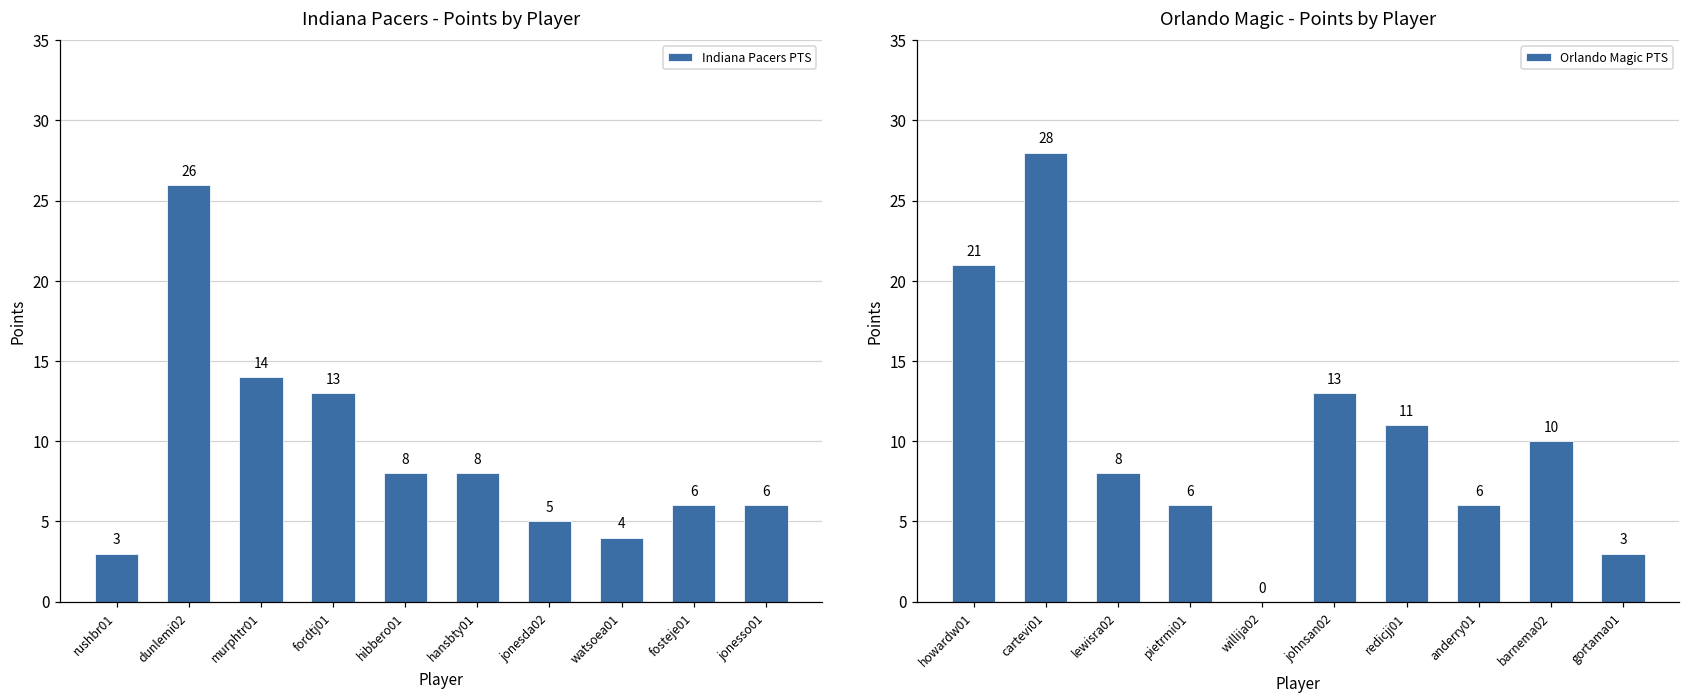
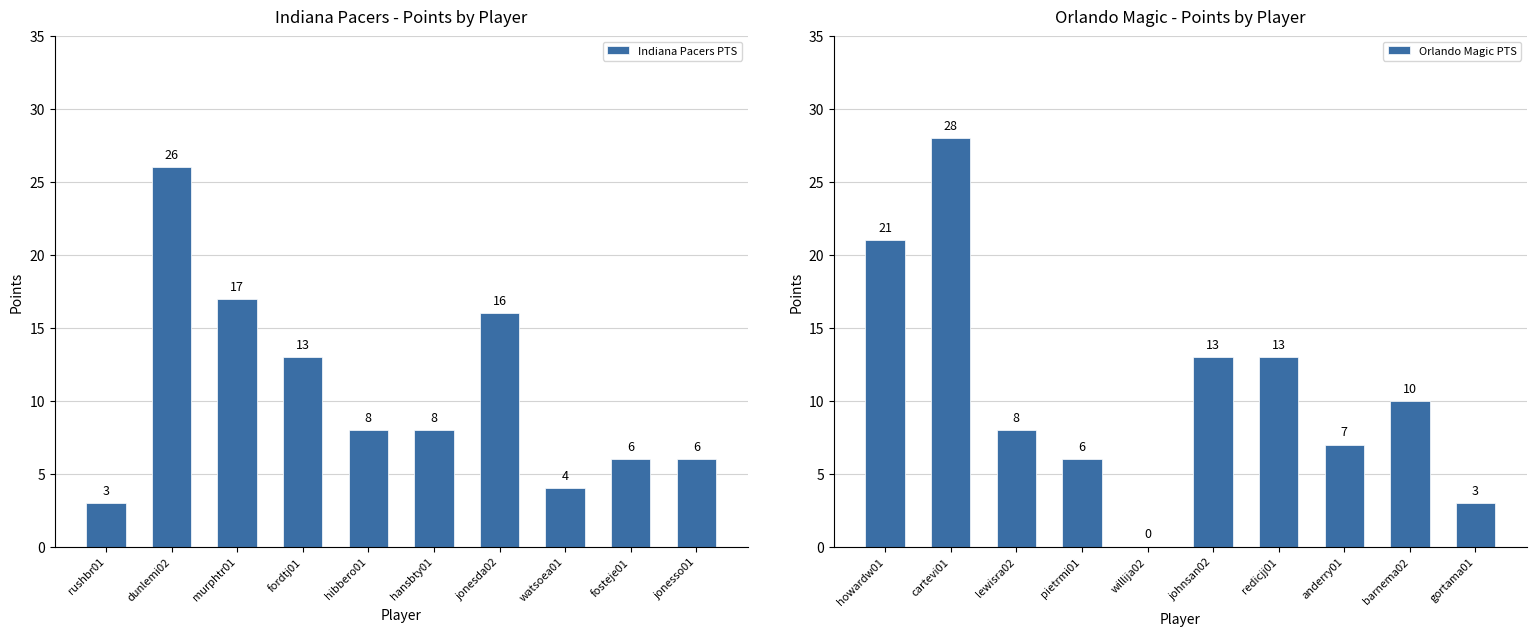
  {
    "Indiana Pacers - Points by Player": {
      "rushbr01": 3,
      "dunlemi02": 26,
-     "murphtr01": 14,
+     "murphtr01": 17,
      "fordtj01": 13,
      "hibbero01": 8,
      "hansbty01": 8,
-     "jonesda02": 5,
+     "jonesda02": 16,
      "watsoea01": 4,
      "fosteje01": 6,
      "jonesso01": 6
    },
    "Orlando Magic - Points by Player": {
      "howardw01": 21,
      "cartevi01": 28,
      "lewisra02": 8,
      "pietrmi01": 6,
      "willija02": 0,
      "johnsan02": 13,
-     "redicjj01": 11,
-     "anderry01": 6,
+     "redicjj01": 13,
+     "anderry01": 7,
      "barnema02": 10,
      "gortama01": 3
    }
  }
